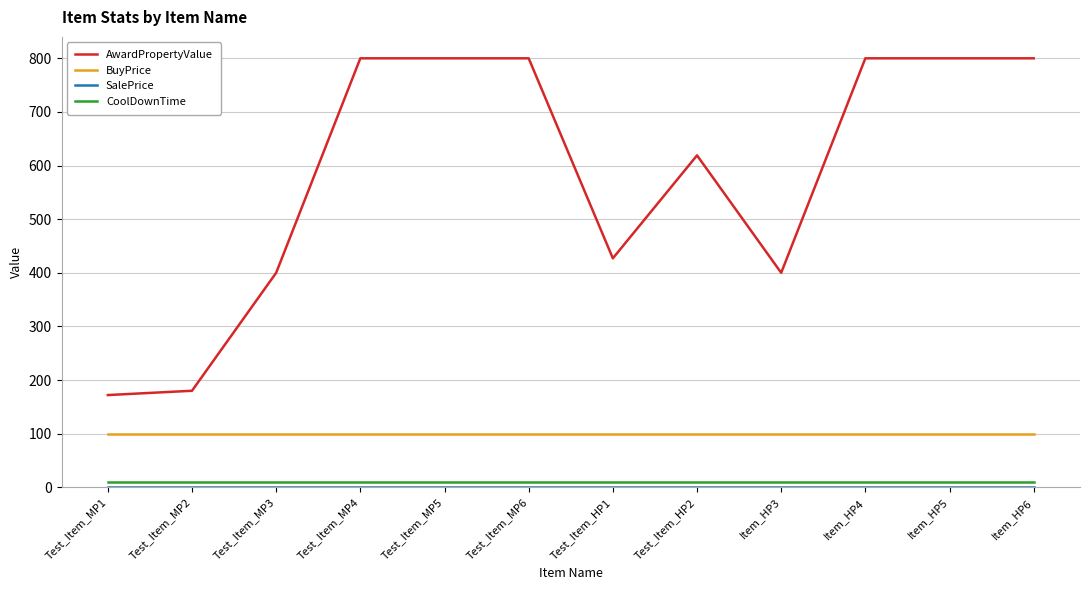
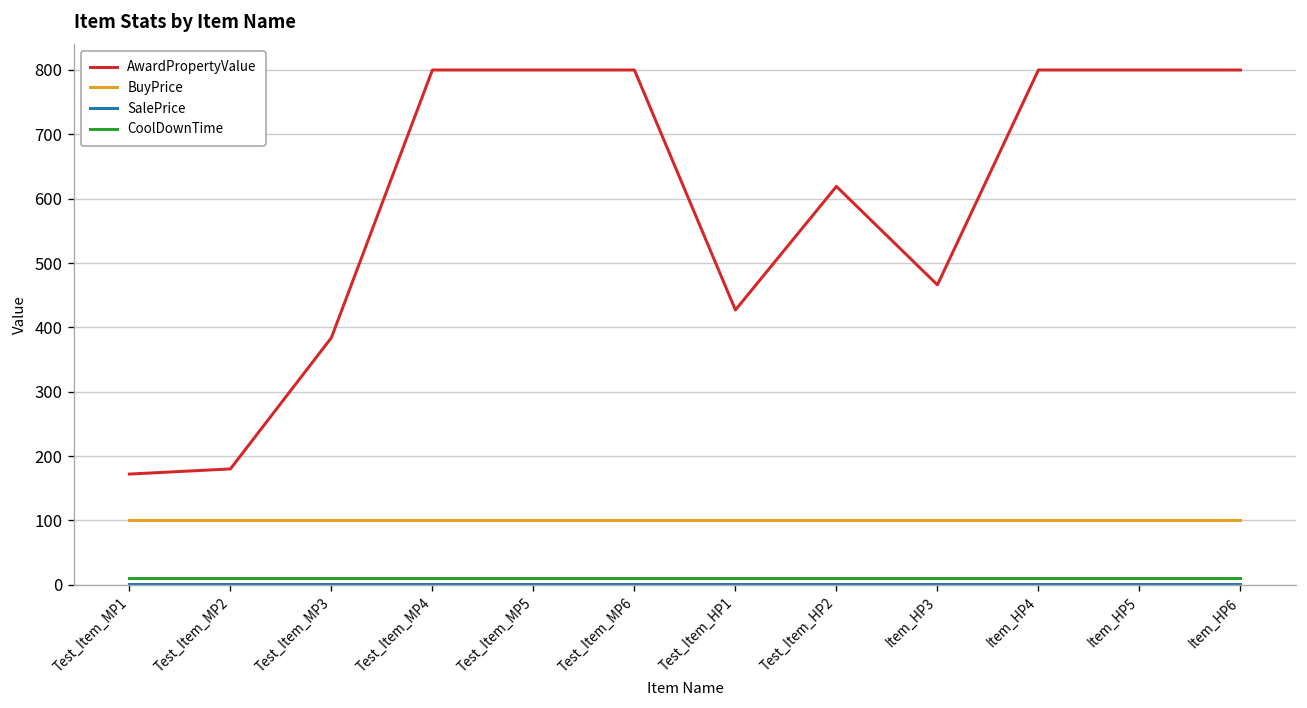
  {
    "AwardPropertyValue": {
      "Test_Item_MP1": 170,
      "Test_Item_MP2": 180,
-     "Test_Item_MP3": 400,
+     "Test_Item_MP3": 380,
      "Test_Item_MP4": 800,
      "Test_Item_MP5": 800,
      "Test_Item_MP6": 800,
      "Test_Item_HP1": 430,
      "Test_Item_HP2": 620,
-     "Item_HP3": 400,
+     "Item_HP3": 470,
      "Item_HP4": 800,
      "Item_HP5": 800,
      "Item_HP6": 800
    },
    "BuyPrice": {
      "Test_Item_MP1": 100,
      "Test_Item_MP2": 100,
      "Test_Item_MP3": 100,
      "Test_Item_MP4": 100,
      "Test_Item_MP5": 100,
      "Test_Item_MP6": 100,
      "Test_Item_HP1": 100,
      "Test_Item_HP2": 100,
      "Item_HP3": 100,
      "Item_HP4": 100,
      "Item_HP5": 100,
      "Item_HP6": 100
    },
    "SalePrice": {
      "Test_Item_MP1": 0,
      "Test_Item_MP2": 0,
      "Test_Item_MP3": 0,
      "Test_Item_MP4": 0,
      "Test_Item_MP5": 0,
      "Test_Item_MP6": 0,
      "Test_Item_HP1": 0,
      "Test_Item_HP2": 0,
      "Item_HP3": 0,
      "Item_HP4": 0,
      "Item_HP5": 0,
      "Item_HP6": 0
    },
    "CoolDownTime": {
      "Test_Item_MP1": 10,
      "Test_Item_MP2": 10,
      "Test_Item_MP3": 10,
      "Test_Item_MP4": 10,
      "Test_Item_MP5": 10,
      "Test_Item_MP6": 10,
      "Test_Item_HP1": 10,
      "Test_Item_HP2": 10,
      "Item_HP3": 10,
      "Item_HP4": 10,
      "Item_HP5": 10,
      "Item_HP6": 10
    }
  }
